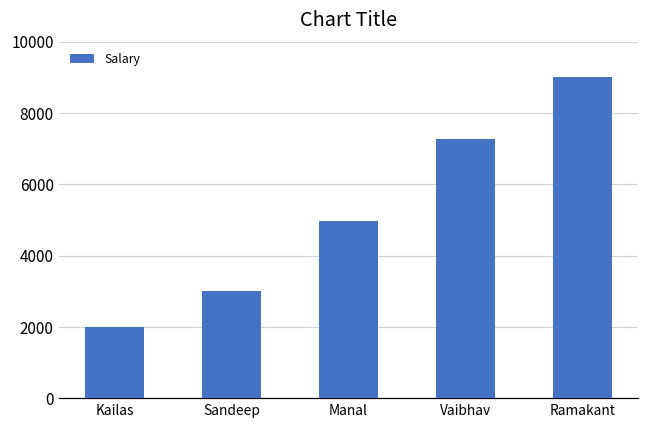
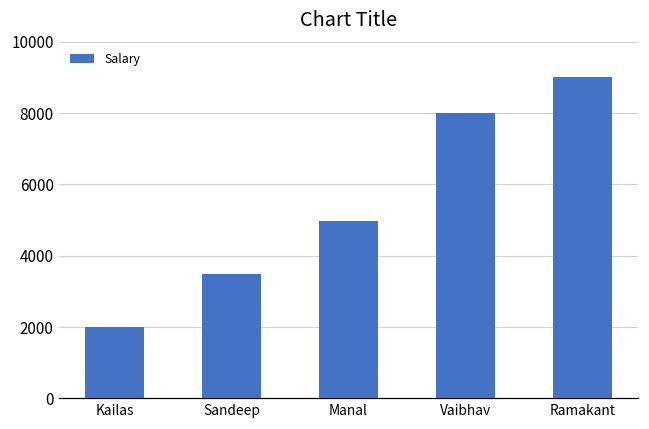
  {
    "Kailas": 2000,
-   "Sandeep": 3000,
+   "Sandeep": 3500,
    "Manal": 5000,
-   "Vaibhav": 7300,
+   "Vaibhav": 8000,
    "Ramakant": 9000
  }
